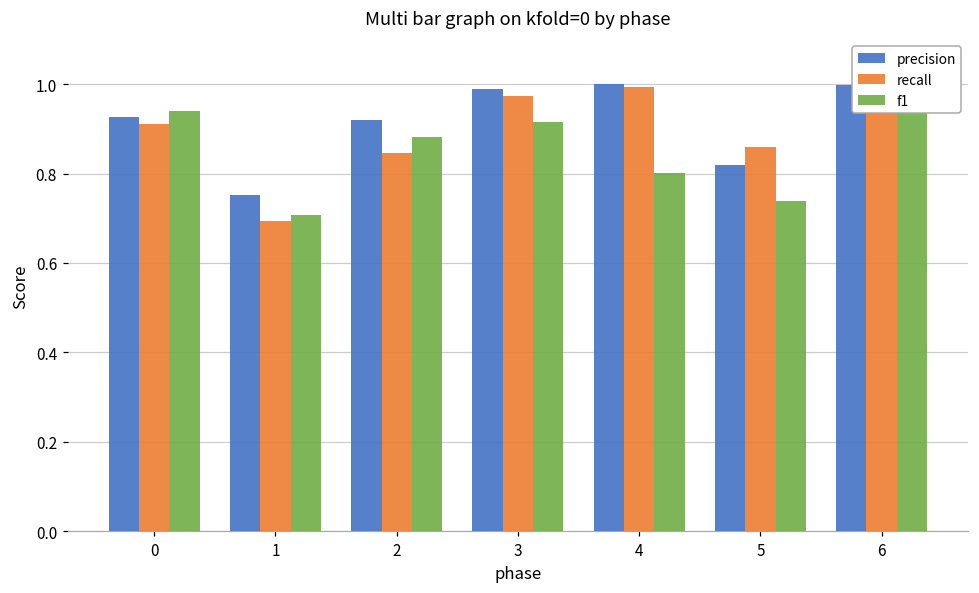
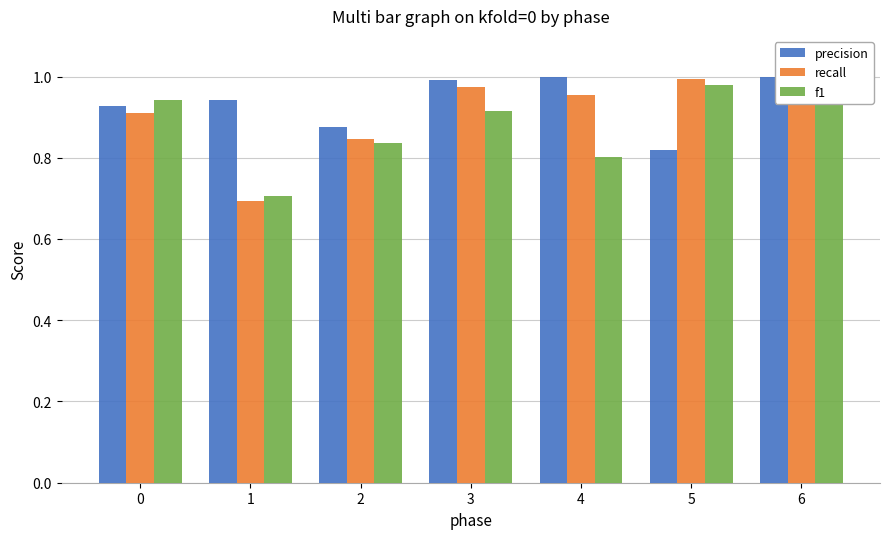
  {
    "precision": {
      "0": 0.93,
-     "1": 0.75,
-     "2": 0.92,
+     "1": 0.94,
+     "2": 0.88,
      "3": 0.99,
      "4": 1.00,
      "5": 0.82,
      "6": 1.00
    },
    "recall": {
      "0": 0.91,
      "1": 0.69,
      "2": 0.85,
      "3": 0.97,
-     "4": 0.99,
-     "5": 0.86
+     "4": 0.96,
+     "5": 0.99
    },
    "f1": {
      "0": 0.94,
      "1": 0.71,
-     "2": 0.88,
+     "2": 0.84,
      "3": 0.92,
      "4": 0.80,
-     "5": 0.74
+     "5": 0.98
    }
  }
